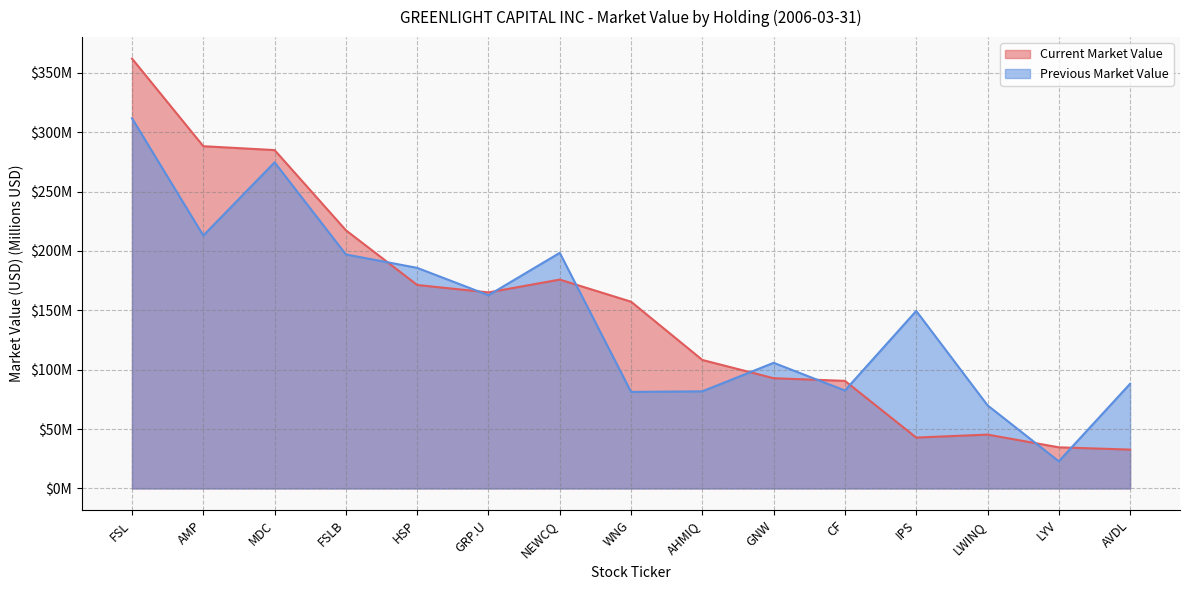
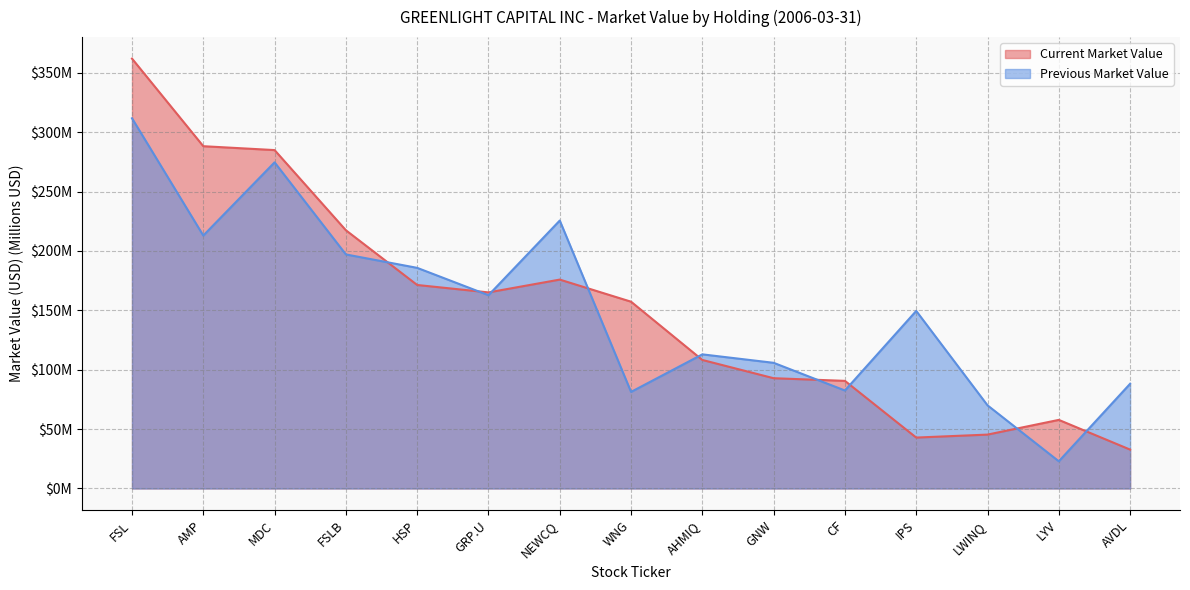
  {
    "Current Market Value": {
      "FSL": "$362000000",
      "AMP": "$288000000",
      "MDC": "$285000000",
      "FSLB": "$217000000",
      "HSP": "$171000000",
      "GRP.U": "$165000000",
      "NEWCQ": "$176000000",
      "WNG": "$157000000",
      "AHMIQ": "$108000000",
      "GNW": "$93000000",
      "CF": "$91000000",
      "IPS": "$43000000",
      "LWINQ": "$45000000",
-     "LYV": "$35000000",
+     "LYV": "$58000000",
      "AVDL": "$33000000"
    },
    "Previous Market Value": {
      "FSL": "$312000000",
      "AMP": "$213000000",
      "MDC": "$275000000",
      "FSLB": "$197000000",
      "HSP": "$186000000",
      "GRP.U": "$163000000",
-     "NEWCQ": "$198000000",
+     "NEWCQ": "$226000000",
      "WNG": "$81000000",
-     "AHMIQ": "$82000000",
+     "AHMIQ": "$113000000",
      "GNW": "$106000000",
      "CF": "$82000000",
      "IPS": "$149000000",
      "LWINQ": "$70000000",
      "LYV": "$23000000",
      "AVDL": "$88000000"
    }
  }
